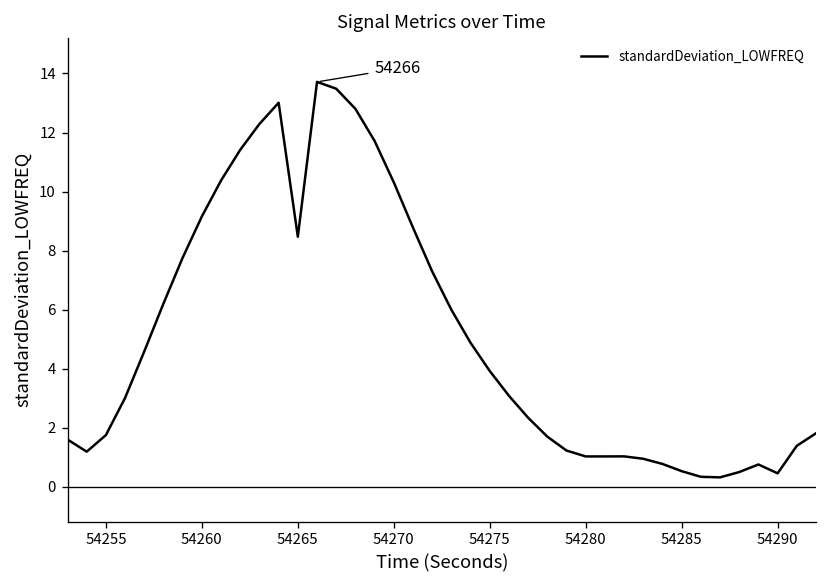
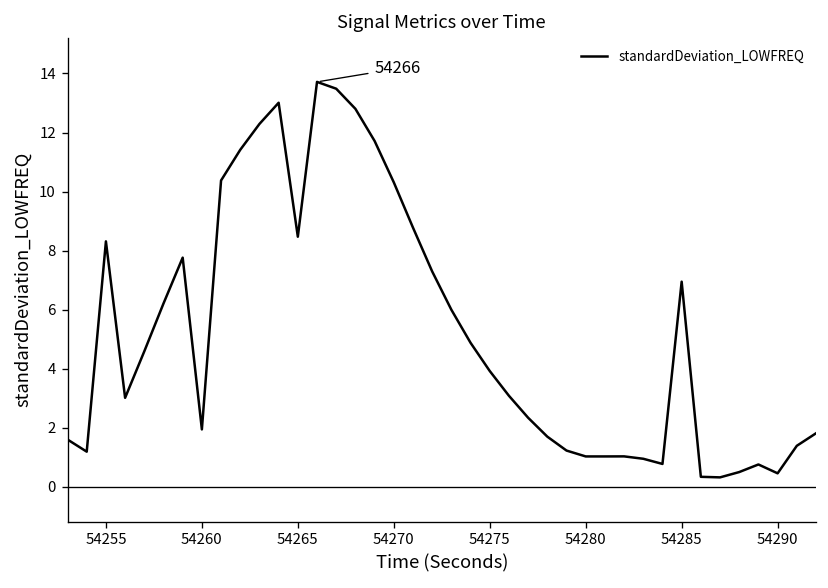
  {
-   "54255": 1.8,
-   "54260": 9.2,
+   "54255": 8.3,
+   "54260": 1.9,
    "54265": 8.5,
    "54270": 10.3,
    "54275": 3.9,
    "54280": 1.0,
-   "54285": 0.5,
+   "54285": 6.9,
    "54290": 0.5
  }
